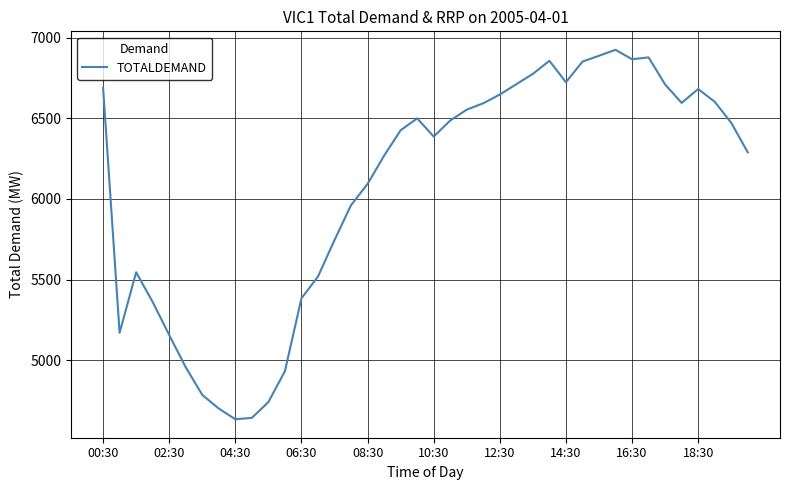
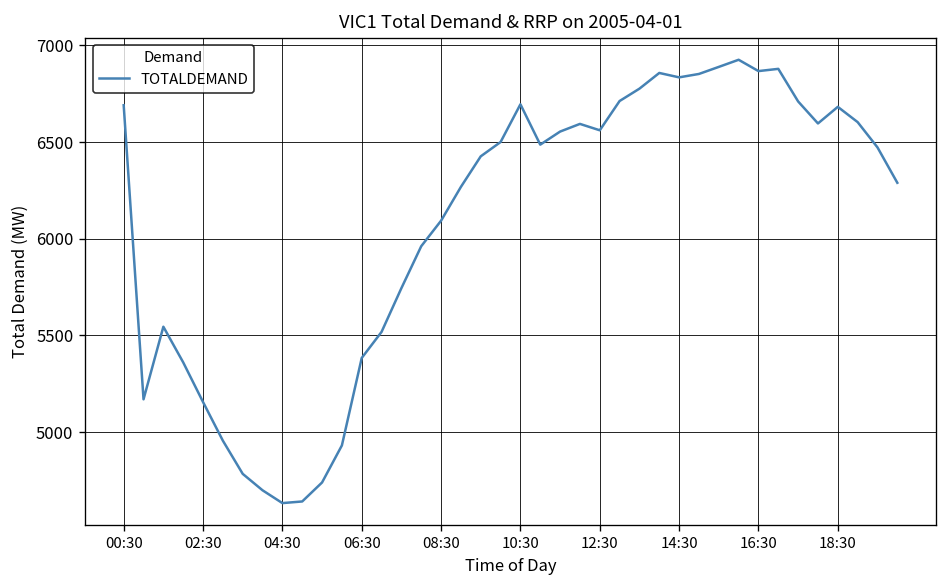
  {
    "00:30": 6690,
    "02:30": 5160,
    "04:30": 4630,
    "06:30": 5380,
    "08:30": 6090,
-   "10:30": 6390,
-   "12:30": 6650,
-   "14:30": 6720,
+   "10:30": 6700,
+   "12:30": 6560,
+   "14:30": 6830,
    "16:30": 6870,
    "18:30": 6680
  }
